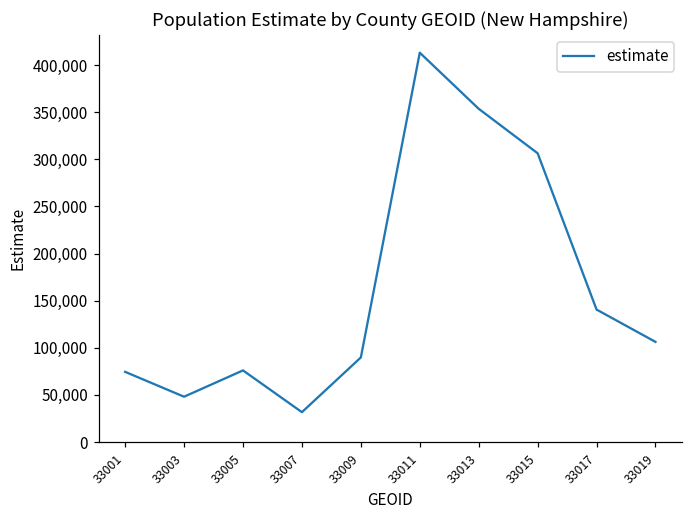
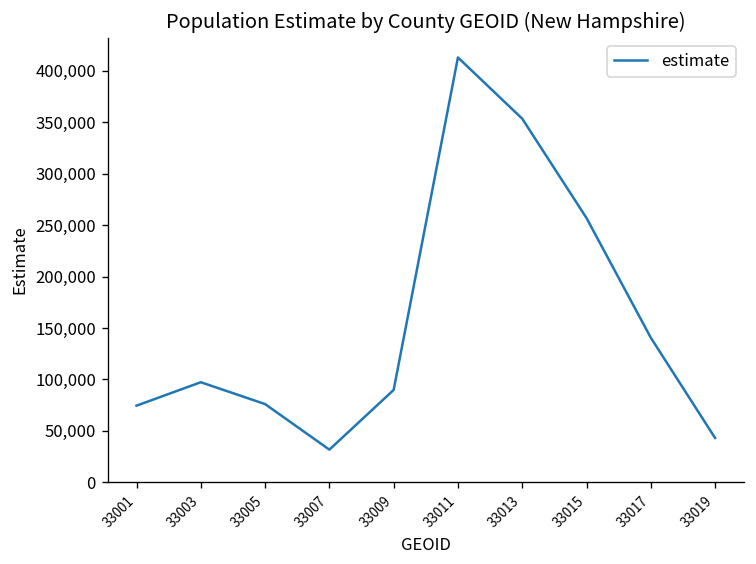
  {
    "33001": "70,000",
-   "33003": "50,000",
+   "33003": "100,000",
    "33005": "80,000",
    "33007": "30,000",
    "33009": "90,000",
    "33011": "410,000",
    "33013": "350,000",
-   "33015": "310,000",
+   "33015": "260,000",
    "33017": "140,000",
-   "33019": "110,000"
+   "33019": "40,000"
  }
